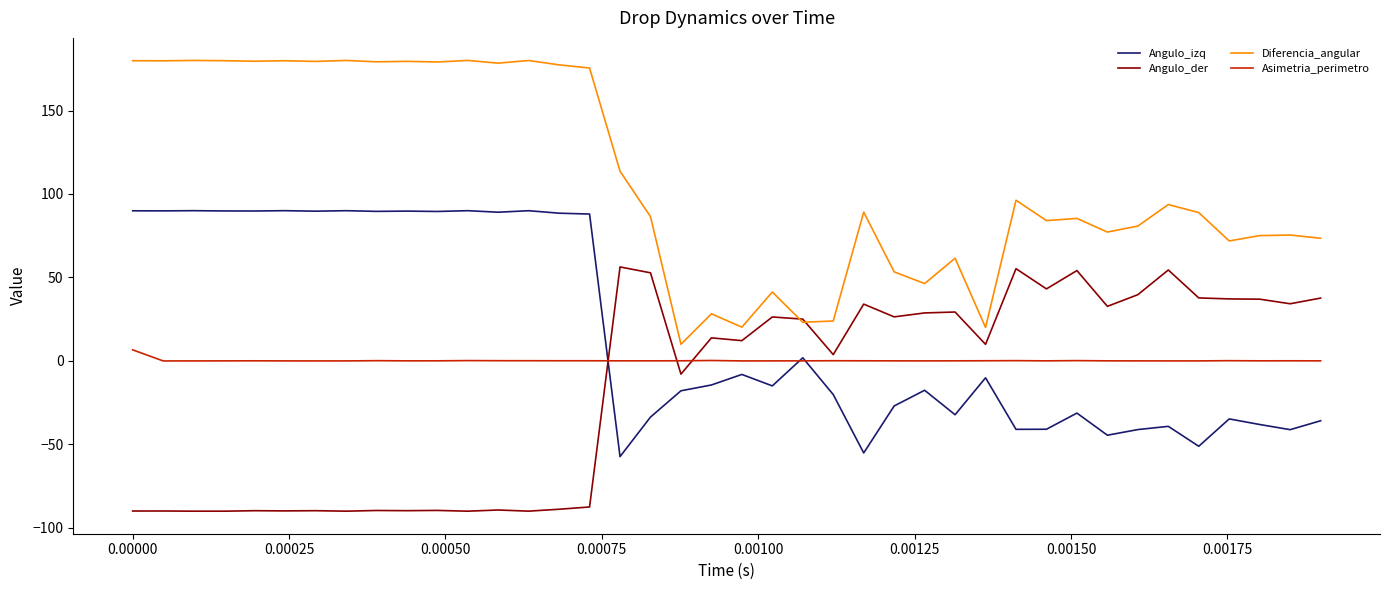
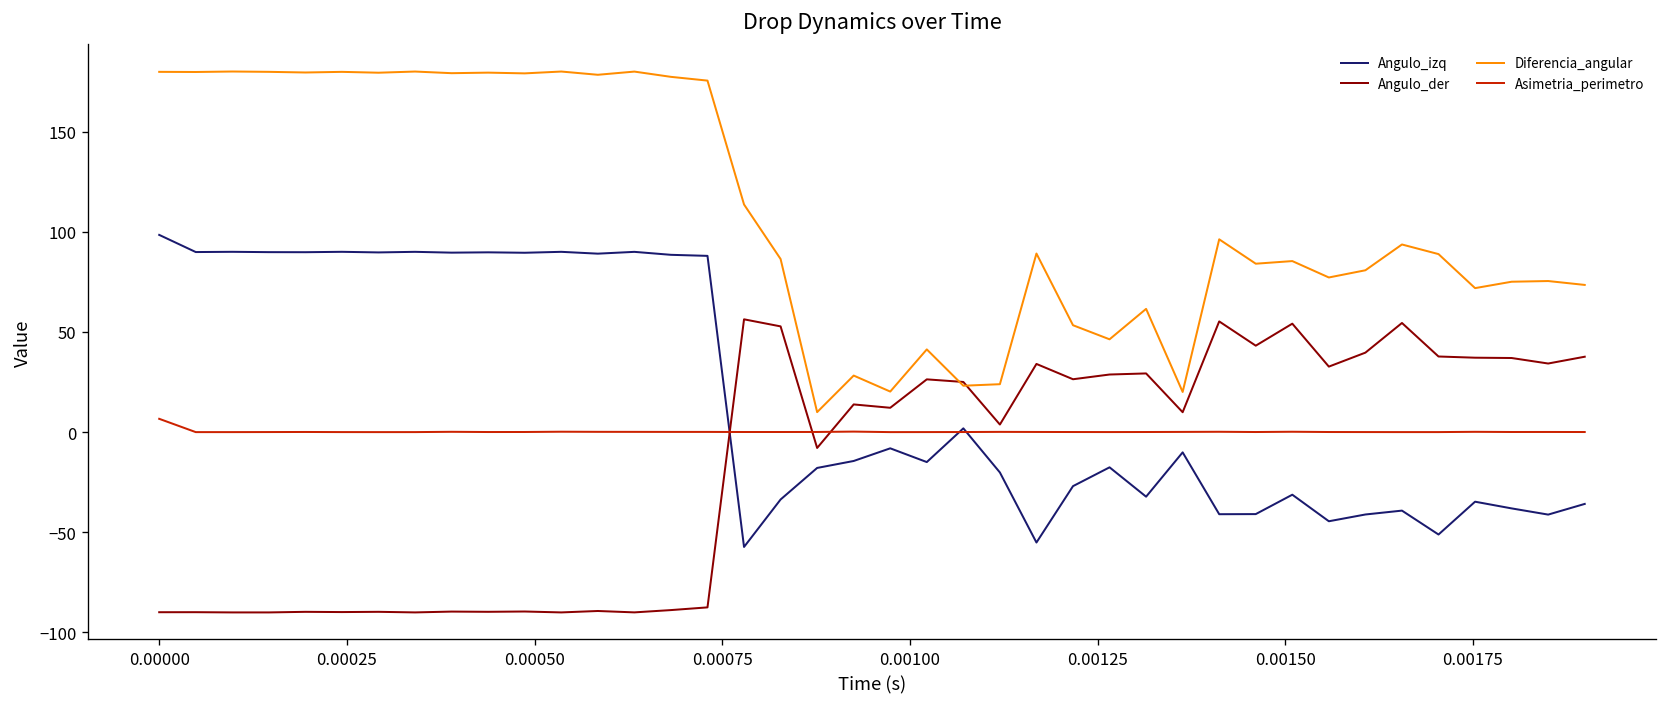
  {
    "Angulo_izq": {
-     "0.00000": 90
+     "0.00000": 98
    },
    "Angulo_der": {
      "0.00000": -90
    },
    "Diferencia_angular": {
      "0.00000": 180
    },
    "Asimetria_perimetro": {
      "0.00000": 7
    }
  }
